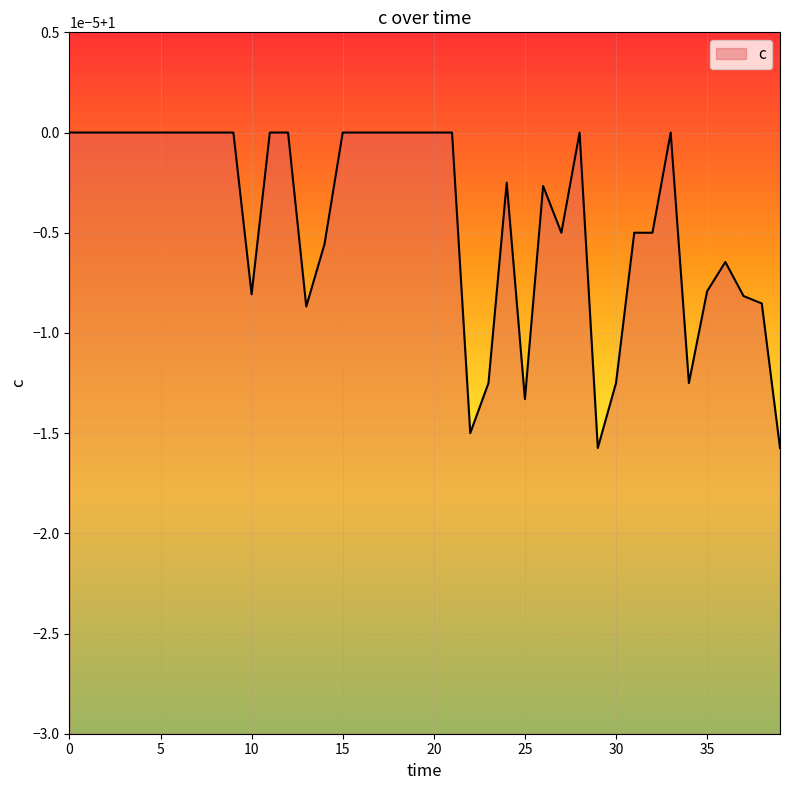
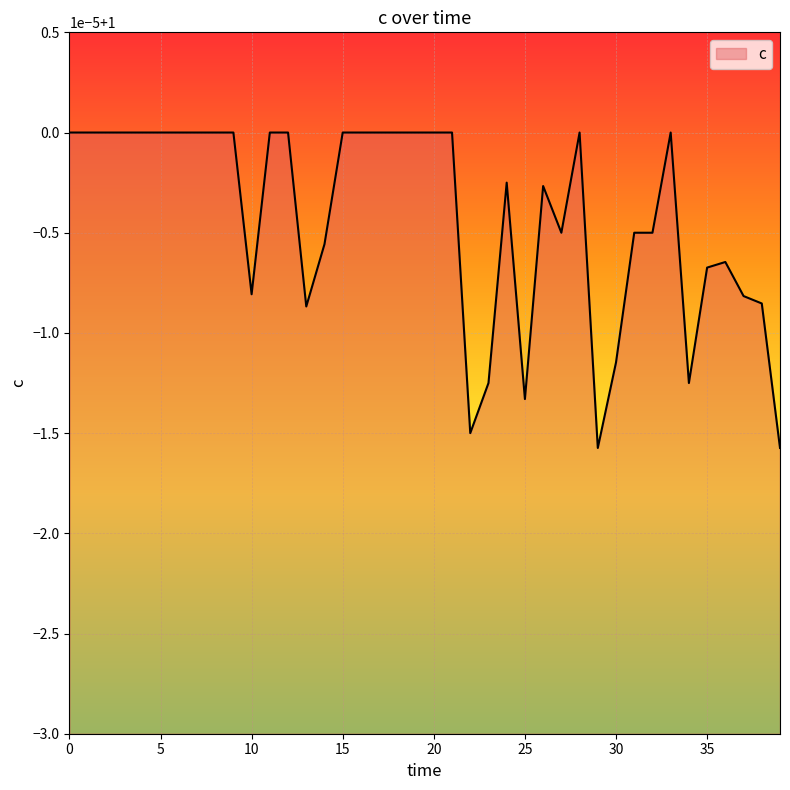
  {
    "0": 1.0000000,
    "5": 1.0000000,
    "10": 0.9999919,
    "15": 1.0000000,
    "20": 1.0000000,
    "25": 0.9999867,
-   "30": 0.9999875,
-   "35": 0.9999921
+   "30": 0.9999885,
+   "35": 0.9999933
  }
